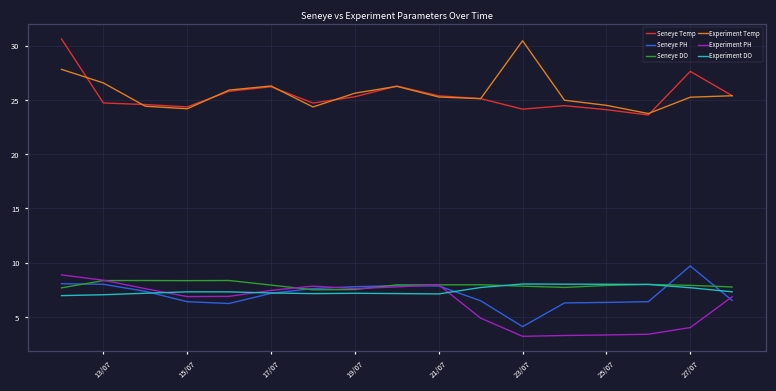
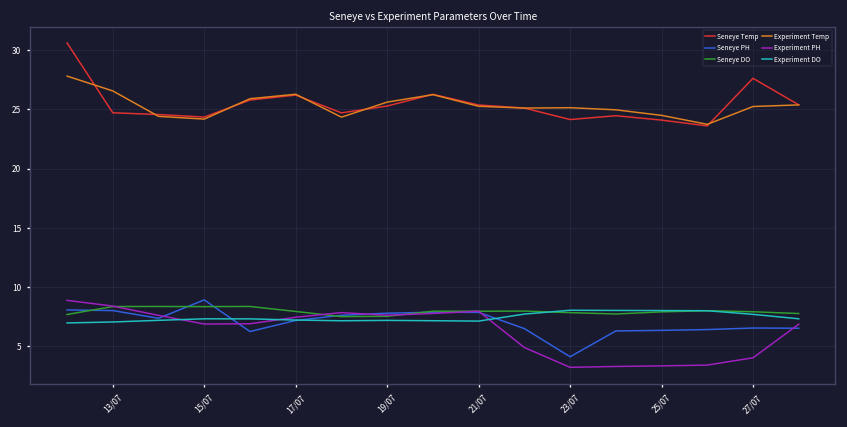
  {
    "Seneye Temp": {
      "13/07": 25,
      "19/07": 25,
      "23/07": 24,
      "25/07": 24,
      "27/07": 28
    },
    "Seneye PH": {
      "13/07": 8,
-     "15/07": 6,
+     "15/07": 9,
      "23/07": 4,
      "25/07": 6,
-     "27/07": 10
+     "27/07": 7
    },
    "Seneye DO": {
      "15/07": 8,
      "17/07": 8
    },
    "Experiment Temp": {
      "13/07": 27,
      "19/07": 26,
-     "23/07": 30,
+     "23/07": 25,
      "25/07": 24,
      "27/07": 25
    },
    "Experiment PH": {
      "15/07": 7,
      "23/07": 3,
      "25/07": 3,
      "27/07": 4
    },
    "Experiment DO": {
      "13/07": 7,
      "15/07": 7,
      "19/07": 7,
      "21/07": 7
    }
  }
